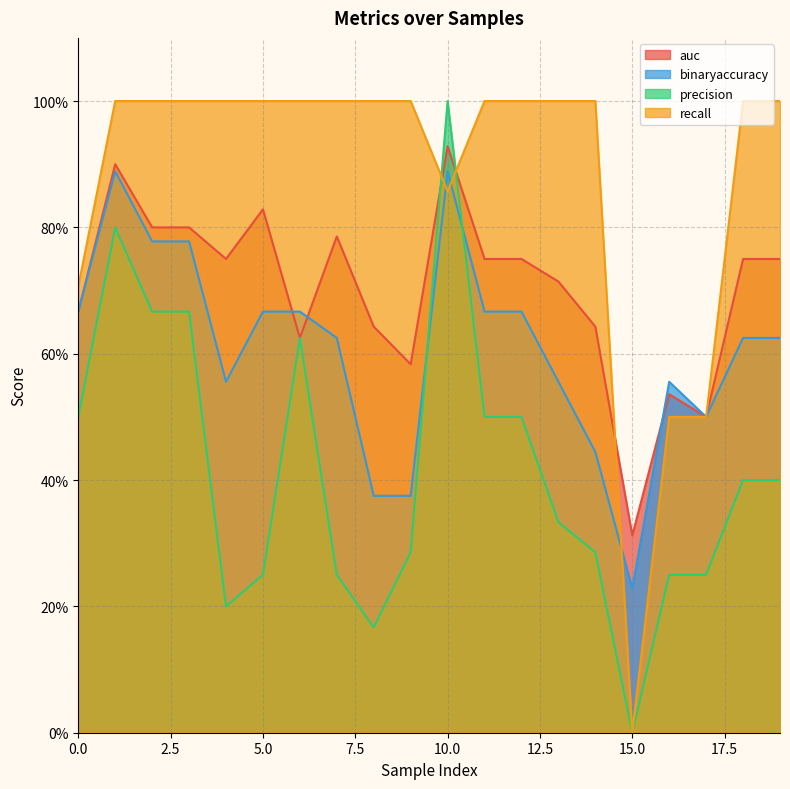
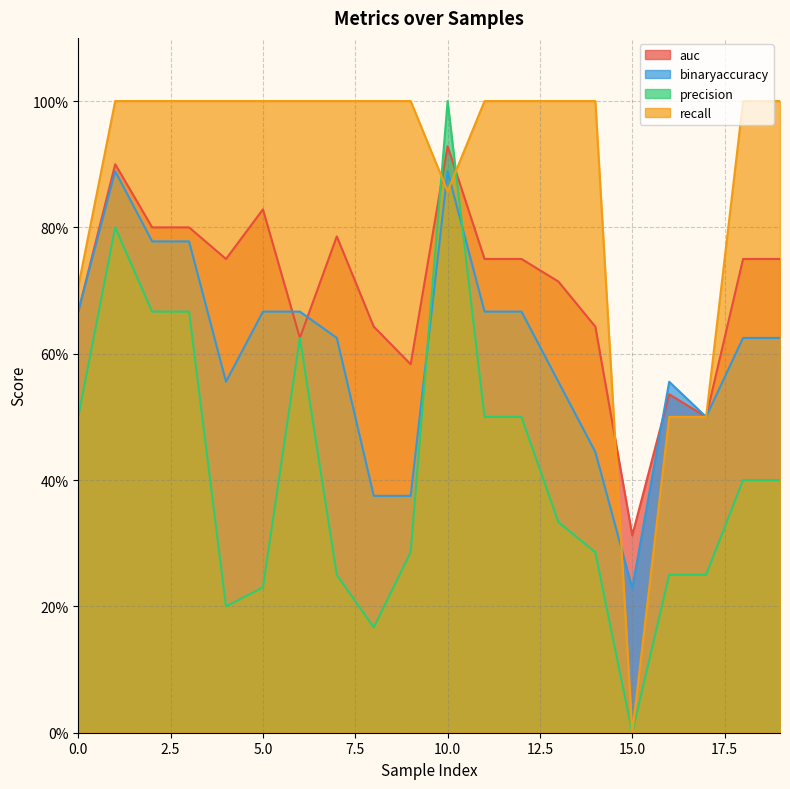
  {
    "auc": {
      "5.0": "83%",
      "10.0": "93%",
      "15.0": "31%"
    },
    "binaryaccuracy": {
      "5.0": "67%",
      "10.0": "89%",
      "15.0": "23%"
    },
    "precision": {
      "0.0": "50%",
-     "5.0": "25%",
+     "5.0": "23%",
      "10.0": "100%"
    },
    "recall": {
      "0.0": "71%",
      "5.0": "100%",
      "10.0": "86%"
    }
  }
